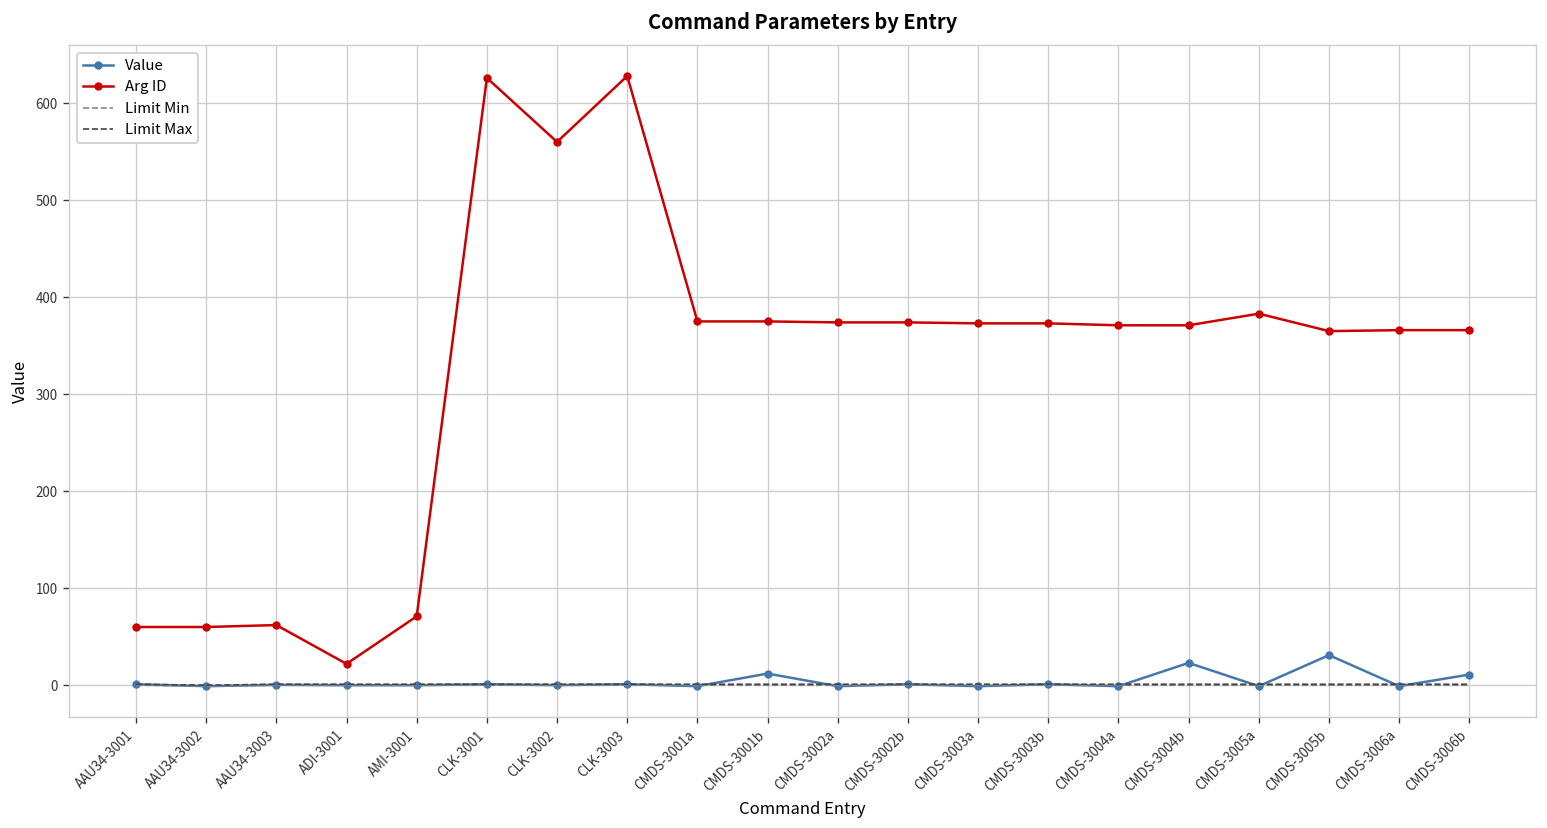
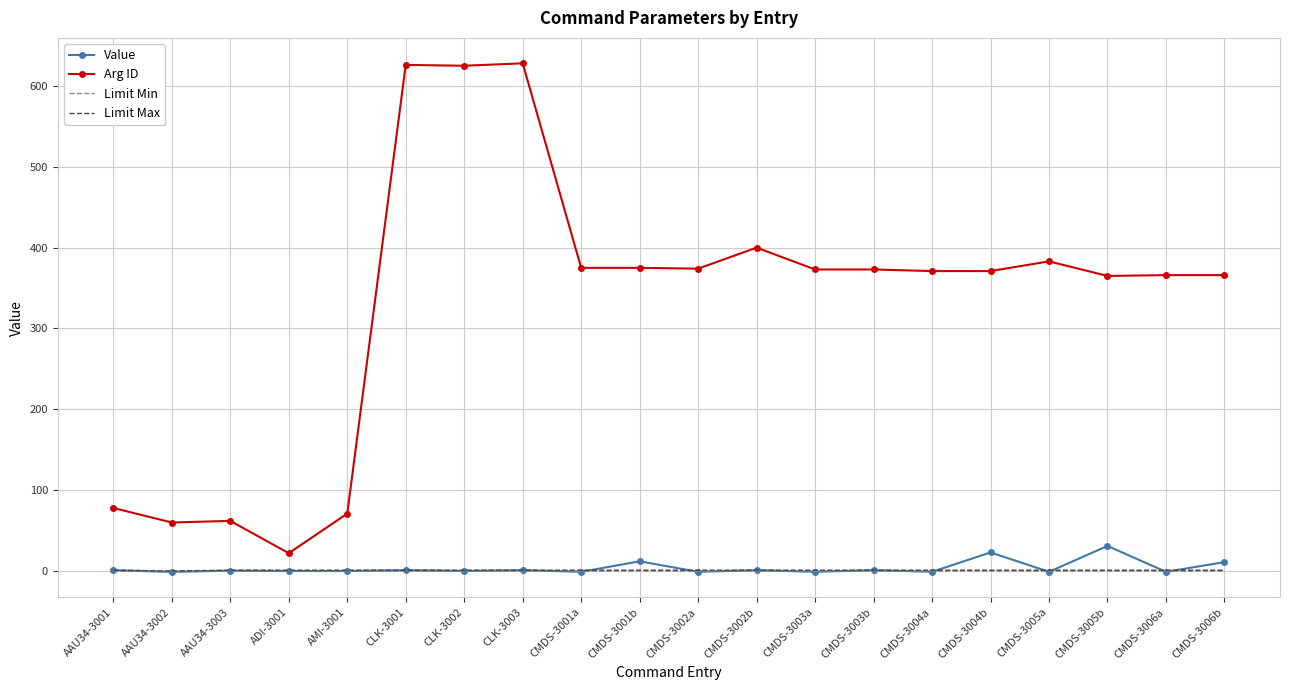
  {
    "Value": {
      "CMDS-3001b": 10,
      "CMDS-3004b": 20,
      "CMDS-3005b": 30,
      "CMDS-3006b": 10
    },
    "Arg ID": {
-     "AAU34-3001": 60,
+     "AAU34-3001": 80,
      "AAU34-3002": 60,
      "AAU34-3003": 60,
      "ADI-3001": 20,
      "AMI-3001": 70,
      "CLK-3001": 630,
-     "CLK-3002": 560,
+     "CLK-3002": 630,
      "CLK-3003": 630,
      "CMDS-3001a": 380,
      "CMDS-3001b": 380,
      "CMDS-3002a": 370,
-     "CMDS-3002b": 370,
+     "CMDS-3002b": 400,
      "CMDS-3003a": 370,
      "CMDS-3003b": 370,
      "CMDS-3004a": 370,
      "CMDS-3004b": 370,
      "CMDS-3005a": 380,
      "CMDS-3005b": 370,
      "CMDS-3006a": 370,
      "CMDS-3006b": 370
    }
  }
